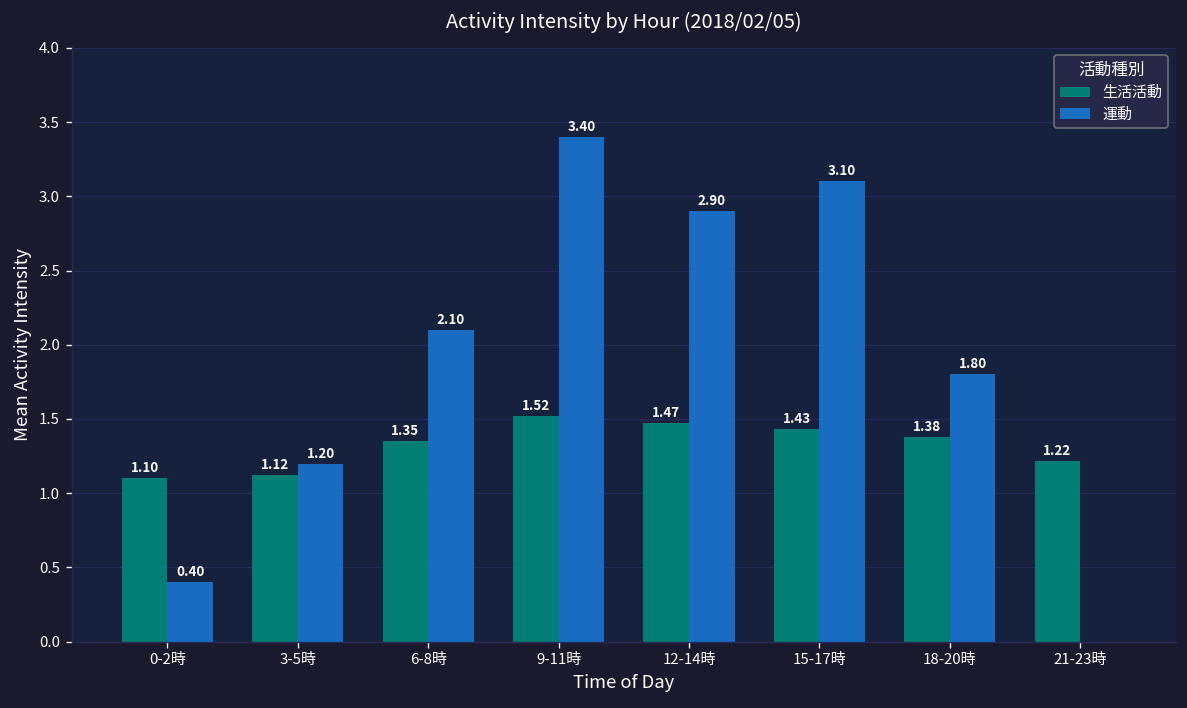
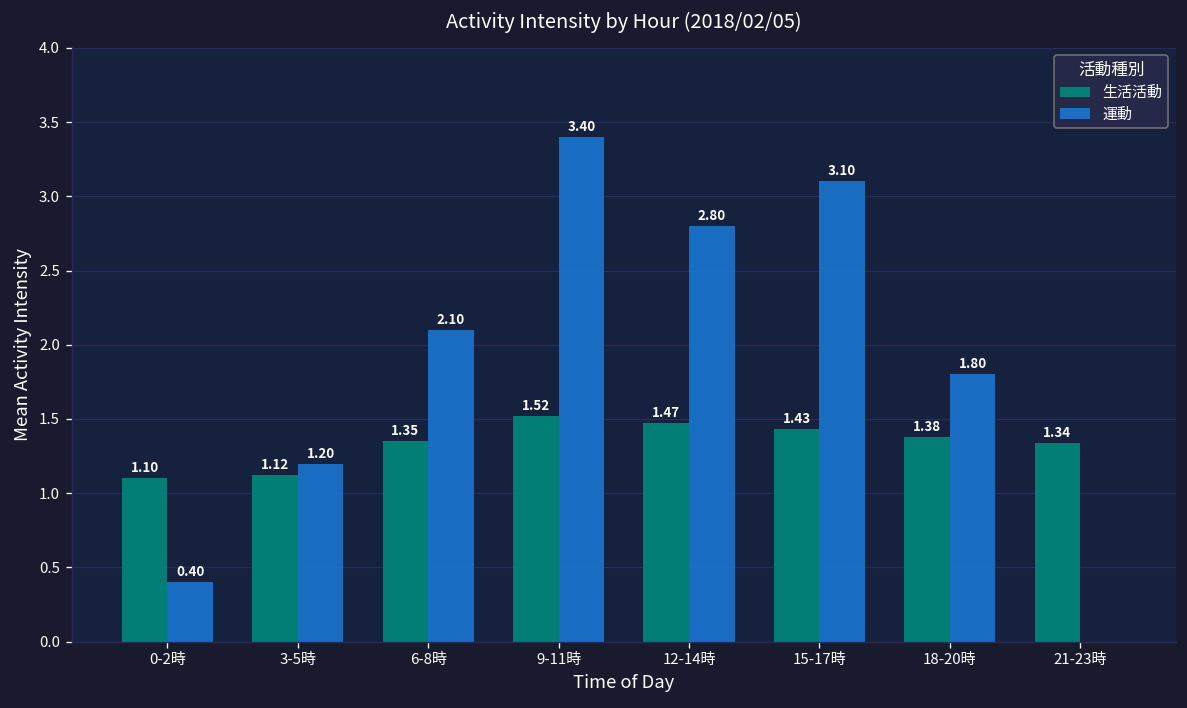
  {
    "生活活動": {
      "0-2時": 1.10,
      "3-5時": 1.12,
      "6-8時": 1.35,
      "9-11時": 1.52,
      "12-14時": 1.47,
      "15-17時": 1.43,
      "18-20時": 1.38,
-     "21-23時": 1.22
+     "21-23時": 1.34
    },
    "運動": {
      "0-2時": 0.40,
      "3-5時": 1.20,
      "6-8時": 2.10,
      "9-11時": 3.40,
-     "12-14時": 2.90,
+     "12-14時": 2.80,
      "15-17時": 3.10,
      "18-20時": 1.80
    }
  }
